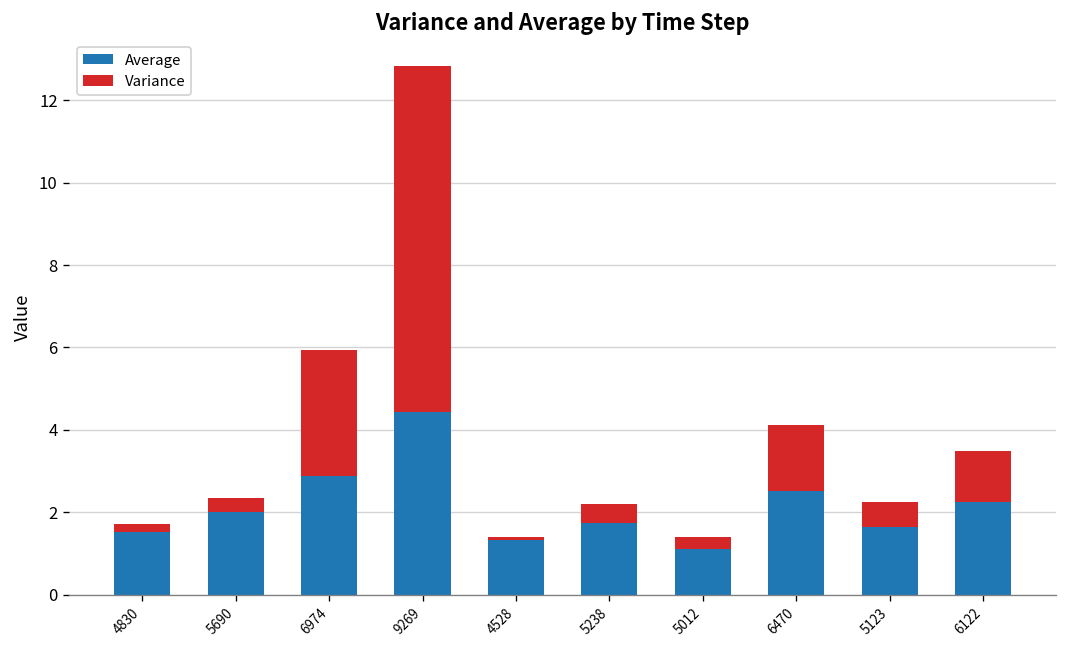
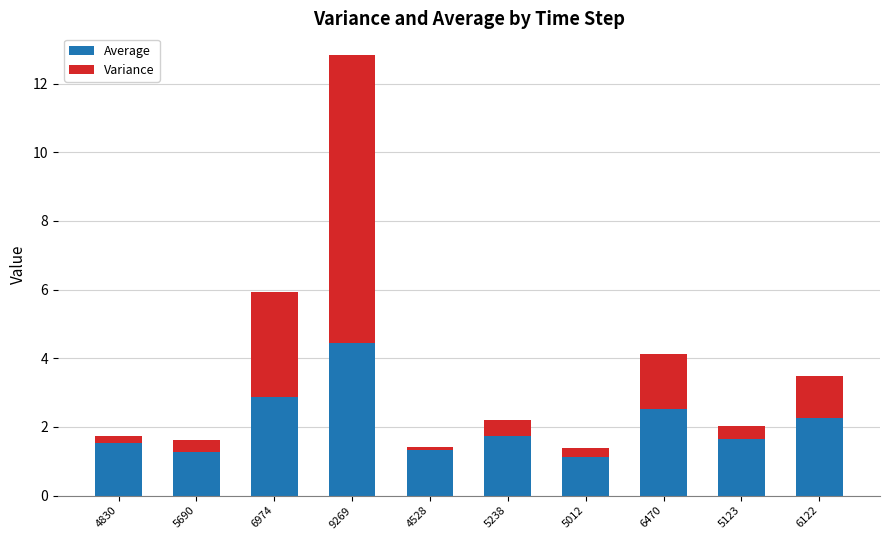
  {
    "Average": {
      "4830": 1.5,
-     "5690": 2.0,
+     "5690": 1.3,
      "6974": 2.9,
      "9269": 4.4,
      "4528": 1.3,
      "5238": 1.7,
      "5012": 1.1,
      "6470": 2.5,
      "5123": 1.6,
      "6122": 2.3
    },
    "Variance": {
      "4830": 0.2,
      "5690": 0.3,
      "6974": 3.1,
      "9269": 8.4,
      "4528": 0.1,
      "5238": 0.5,
      "5012": 0.3,
      "6470": 1.6,
-     "5123": 0.6,
+     "5123": 0.4,
      "6122": 1.2
    }
  }
